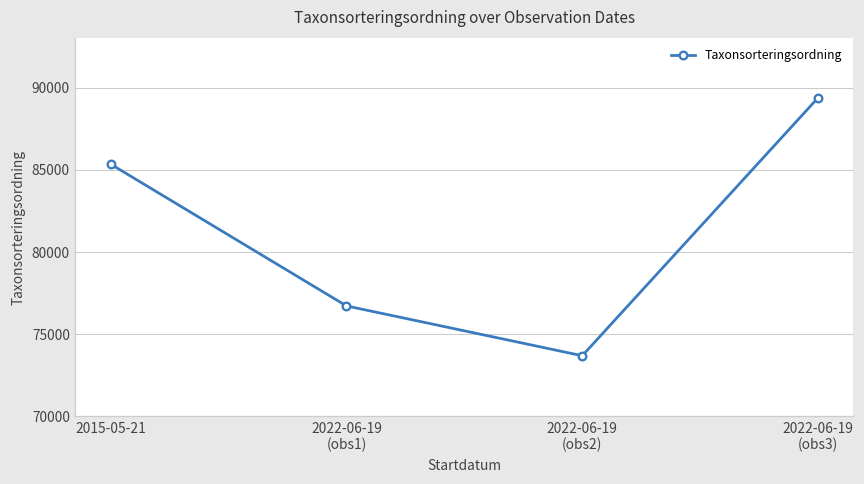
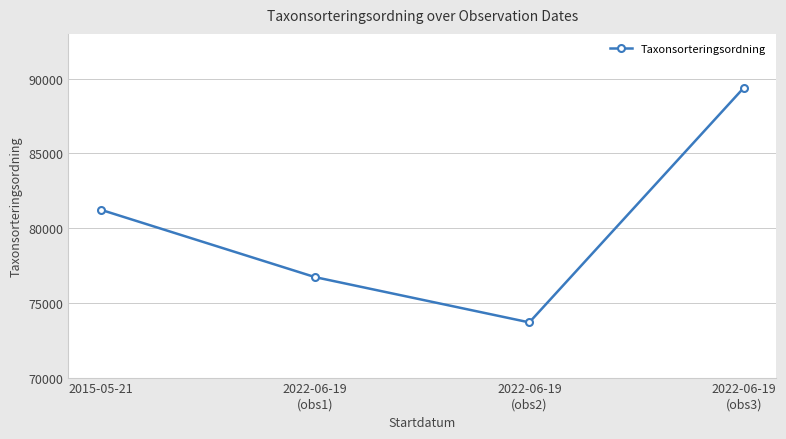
  {
-   "2015-05-21": 85400,
+   "2015-05-21": 81200,
    "2022-06-19 (obs1)": 76700,
    "2022-06-19 (obs2)": 73700,
    "2022-06-19 (obs3)": 89400
  }
